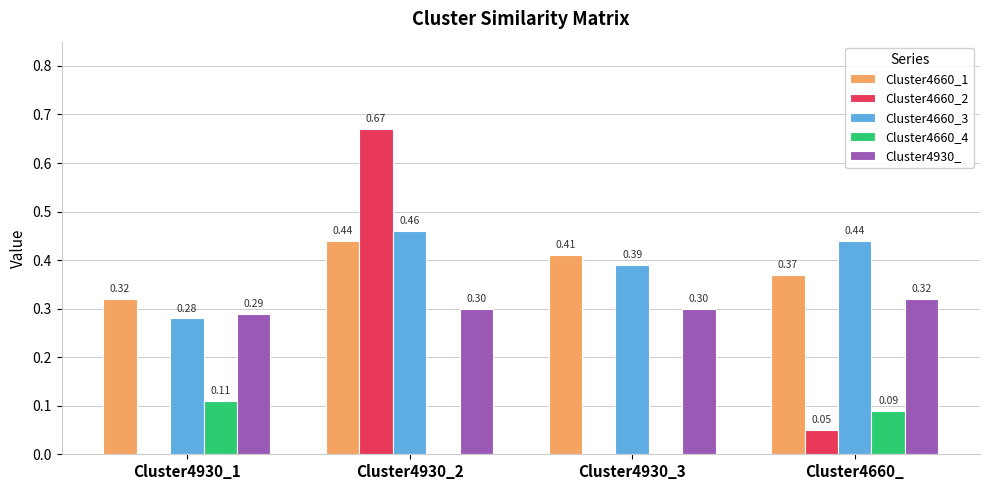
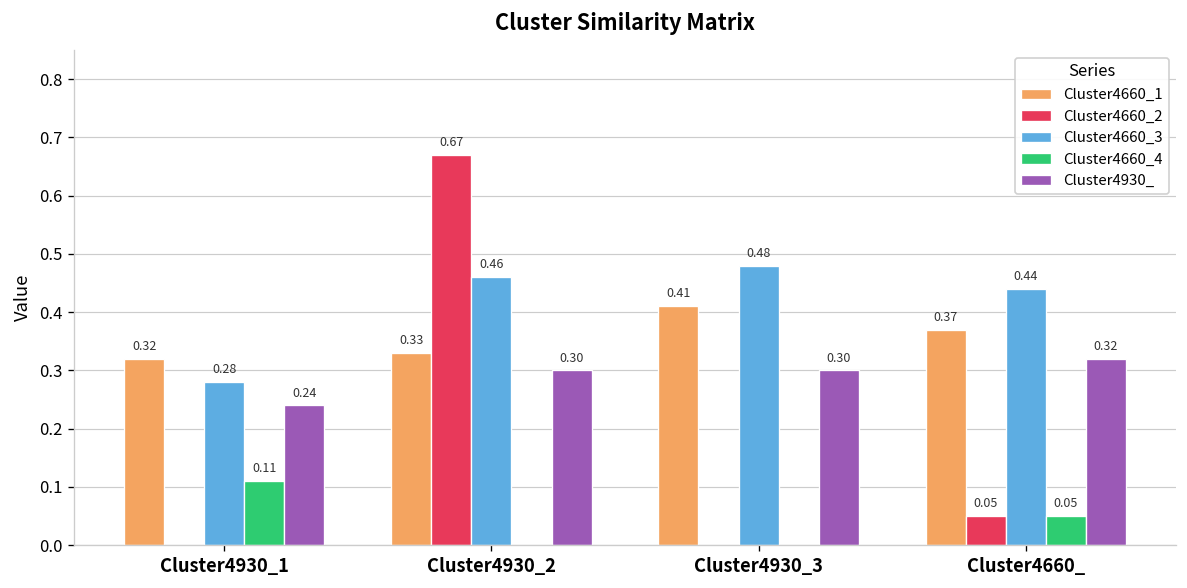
  {
    "Cluster4660_1": {
      "Cluster4930_1": 0.32,
-     "Cluster4930_2": 0.44,
+     "Cluster4930_2": 0.33,
      "Cluster4930_3": 0.41,
      "Cluster4660_": 0.37
    },
    "Cluster4660_2": {
      "Cluster4930_2": 0.67,
      "Cluster4660_": 0.05
    },
    "Cluster4660_3": {
      "Cluster4930_1": 0.28,
      "Cluster4930_2": 0.46,
-     "Cluster4930_3": 0.39,
+     "Cluster4930_3": 0.48,
      "Cluster4660_": 0.44
    },
    "Cluster4660_4": {
      "Cluster4930_1": 0.11,
-     "Cluster4660_": 0.09
+     "Cluster4660_": 0.05
    },
    "Cluster4930_": {
-     "Cluster4930_1": 0.29,
+     "Cluster4930_1": 0.24,
      "Cluster4930_2": 0.30,
      "Cluster4930_3": 0.30,
      "Cluster4660_": 0.32
    }
  }
